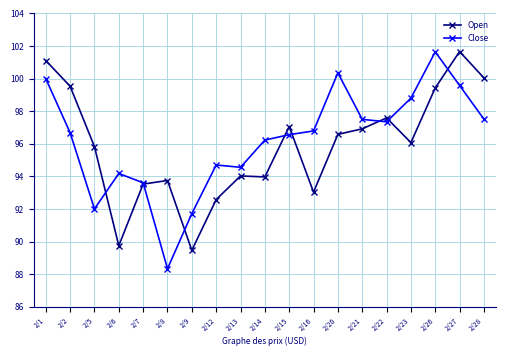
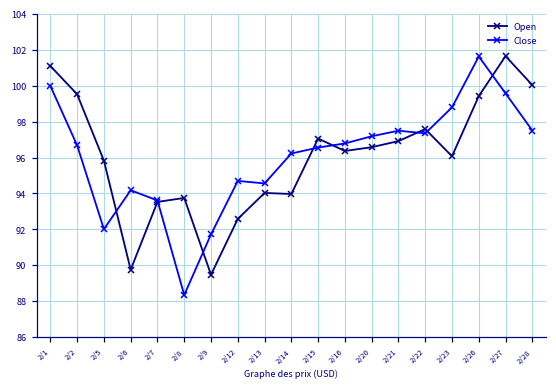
  {
    "Open": {
      "2/1": 101.1,
      "2/2": 99.5,
      "2/5": 95.8,
      "2/6": 89.8,
      "2/8": 93.8,
      "2/9": 89.5,
      "2/12": 92.6,
      "2/13": 94.0,
      "2/14": 94.0,
      "2/15": 97.1,
-     "2/16": 93.0,
+     "2/16": 96.4,
      "2/20": 96.6,
      "2/21": 96.9,
      "2/22": 97.6,
      "2/23": 96.1,
      "2/26": 99.4,
      "2/27": 101.7,
      "2/28": 100.0
    },
    "Close": {
      "2/1": 100.0,
      "2/2": 96.7,
      "2/5": 92.0,
      "2/6": 94.2,
      "2/8": 88.3,
      "2/9": 91.7,
      "2/12": 94.7,
      "2/13": 94.6,
      "2/14": 96.2,
      "2/15": 96.6,
      "2/16": 96.8,
-     "2/20": 100.4,
+     "2/20": 97.2,
      "2/21": 97.5,
      "2/22": 97.3,
      "2/23": 98.8,
      "2/26": 101.6,
      "2/27": 99.6,
      "2/28": 97.5
    }
  }
